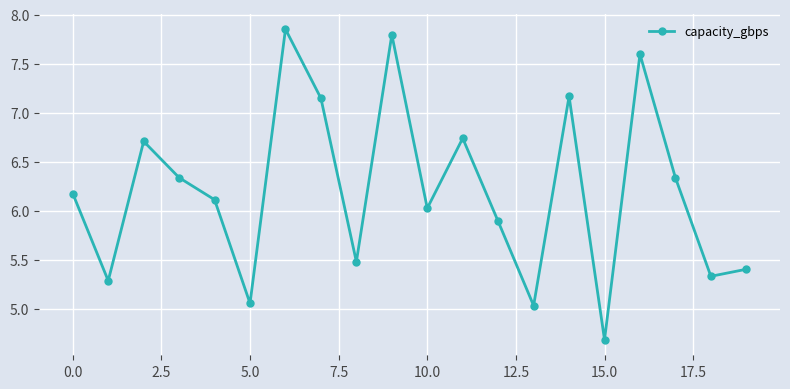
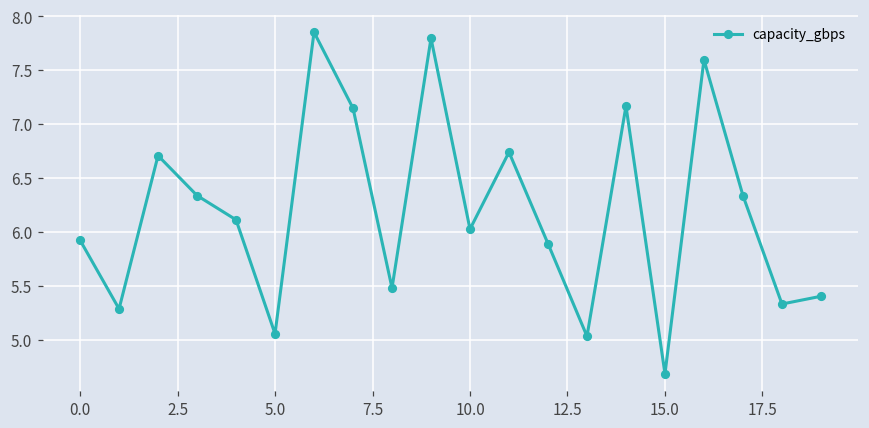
  {
-   "0.0": 6.2,
+   "0.0": 5.9,
    "5.0": 5.1,
    "10.0": 6.0,
    "15.0": 4.7
  }
